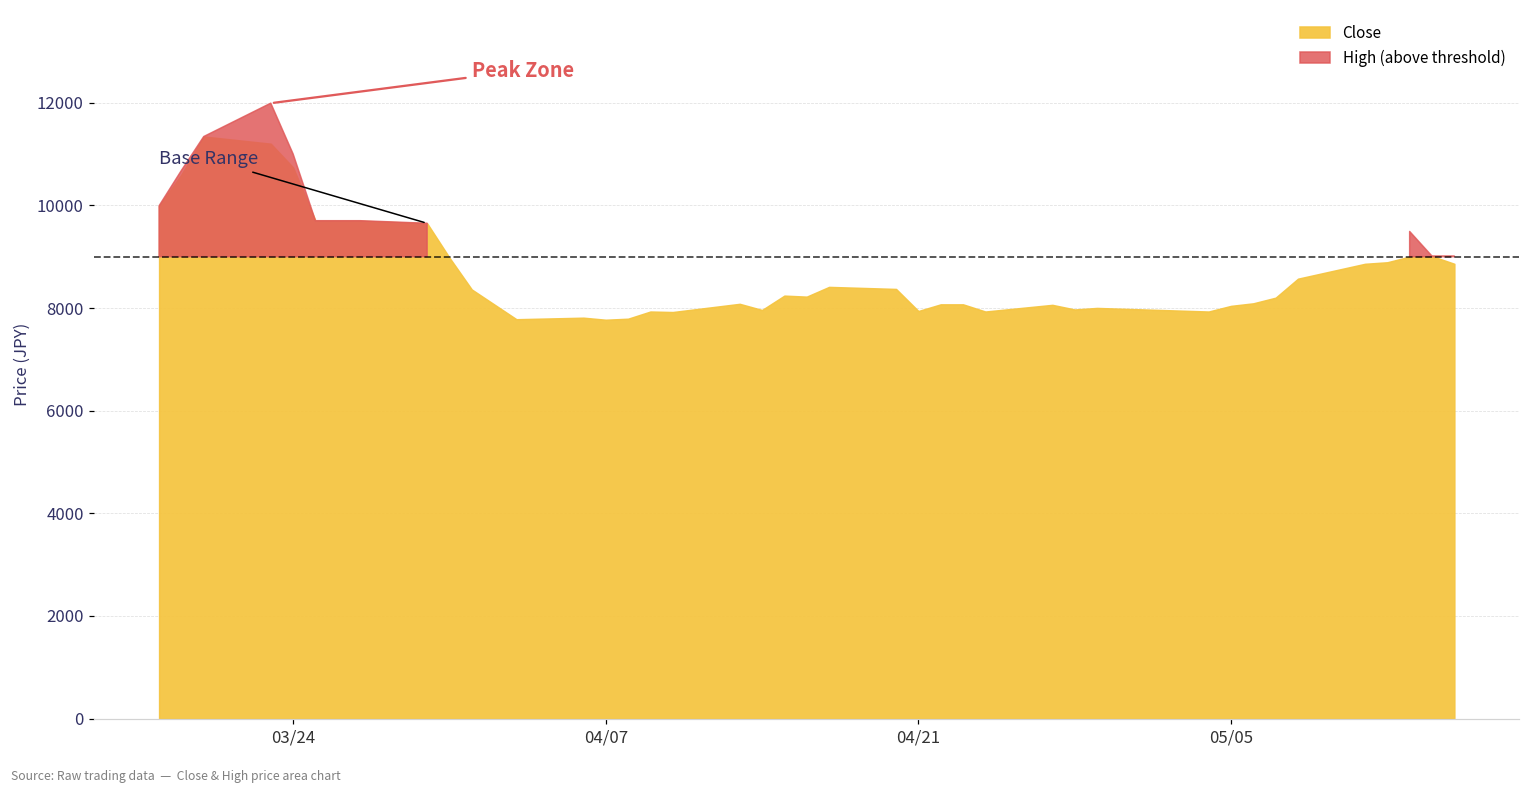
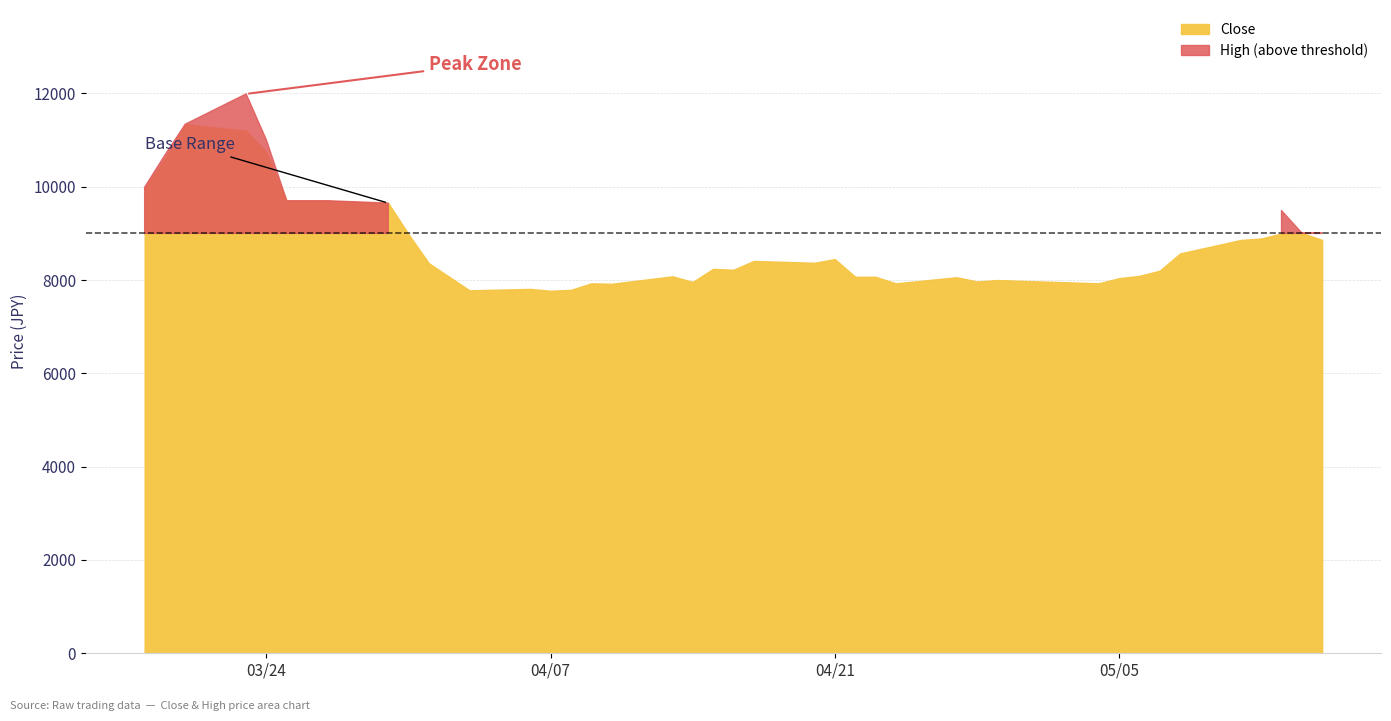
  {
    "03/24": 10700,
    "04/07": 7800,
-   "04/21": 7900,
+   "04/21": 8400,
    "05/05": 8000
  }
